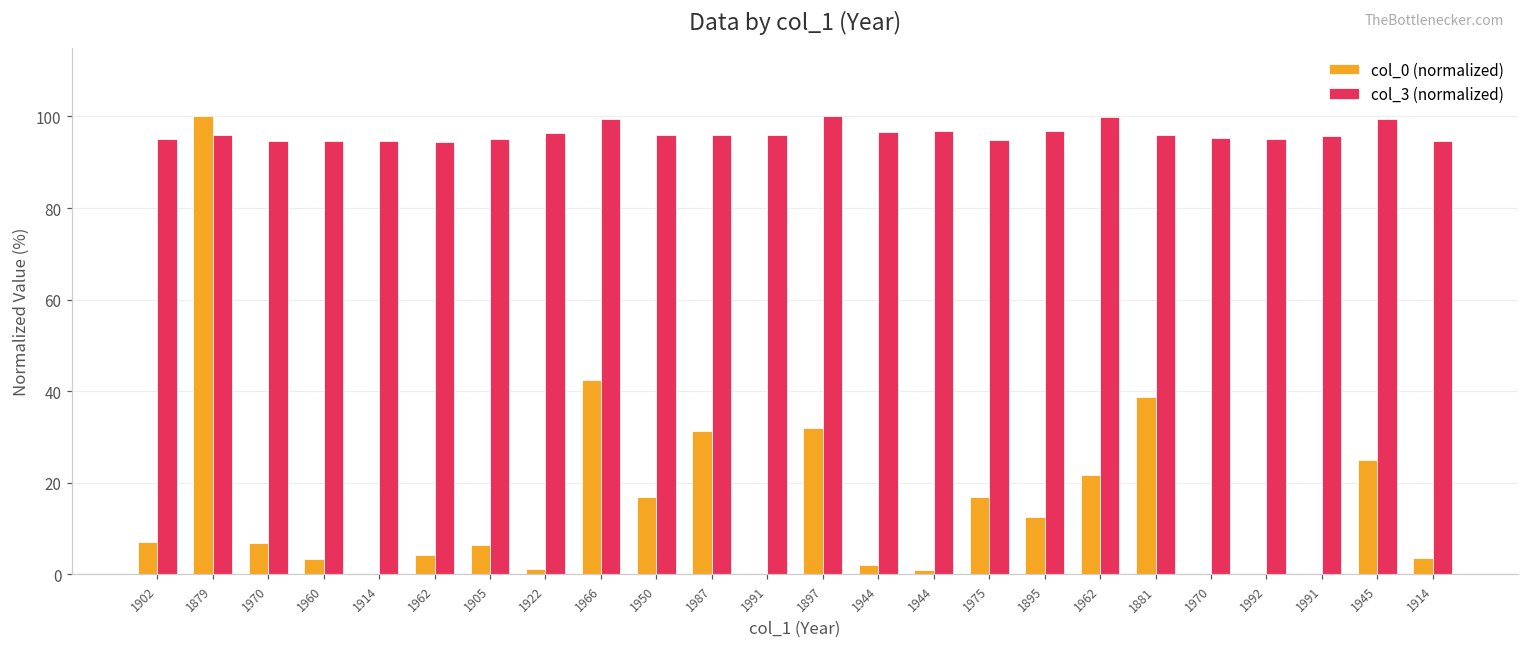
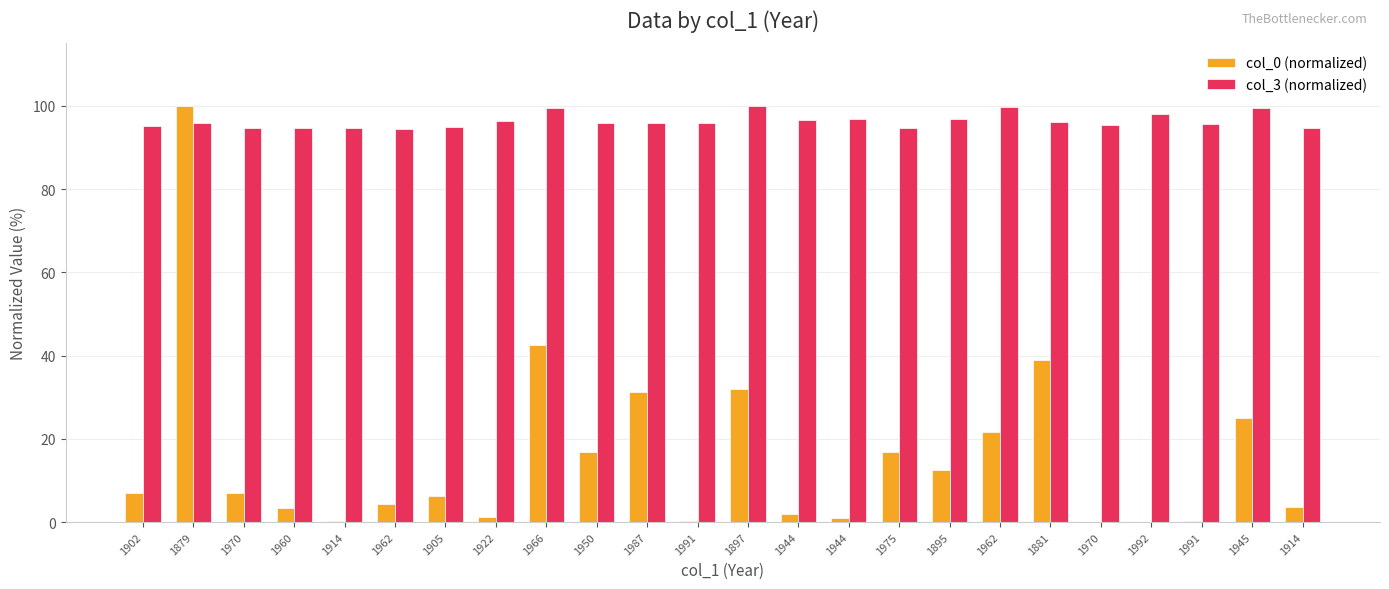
  {
    "col_0 (normalized)": {
      "1902": 7,
      "1879": 100,
      "1960": 3,
      "1905": 6,
      "1922": 1,
      "1966": 43,
      "1950": 17,
      "1987": 31,
      "1897": 32,
      "1975": 17,
      "1895": 13,
      "1881": 39,
      "1945": 25
    },
    "col_3 (normalized)": {
      "1902": 95,
      "1879": 96,
      "1960": 95,
      "1905": 95,
      "1922": 96,
      "1966": 100,
      "1950": 96,
      "1987": 96,
      "1897": 100,
      "1975": 95,
      "1895": 97,
      "1881": 96,
-     "1992": 95,
+     "1992": 98,
      "1945": 99
    }
  }
